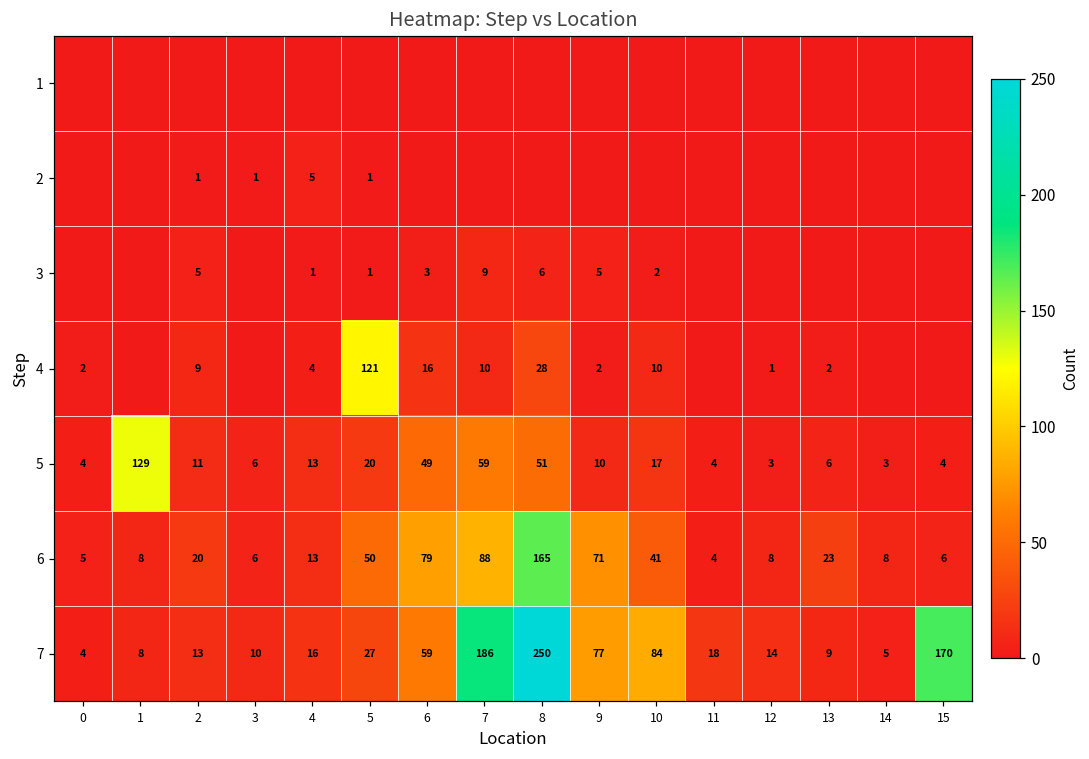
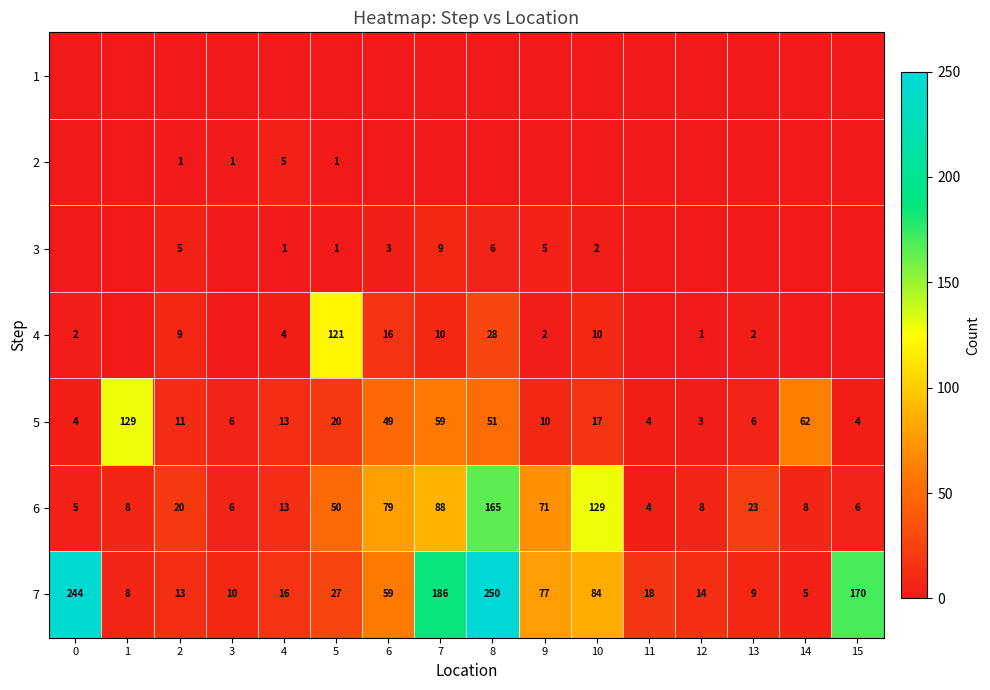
  {
    "2": {
      "2": 1,
      "3": 1,
      "4": 5,
      "5": 1
    },
    "3": {
      "2": 5,
      "4": 1,
      "5": 1,
      "6": 3,
      "7": 9,
      "8": 6,
      "9": 5,
      "10": 2
    },
    "4": {
      "0": 2,
      "2": 9,
      "4": 4,
      "5": 121,
      "6": 16,
      "7": 10,
      "8": 28,
      "9": 2,
      "10": 10,
      "12": 1,
      "13": 2
    },
    "5": {
      "0": 4,
      "1": 129,
      "2": 11,
      "3": 6,
      "4": 13,
      "5": 20,
      "6": 49,
      "7": 59,
      "8": 51,
      "9": 10,
      "10": 17,
      "11": 4,
      "12": 3,
      "13": 6,
-     "14": 3,
+     "14": 62,
      "15": 4
    },
    "6": {
      "0": 5,
      "1": 8,
      "2": 20,
      "3": 6,
      "4": 13,
      "5": 50,
      "6": 79,
      "7": 88,
      "8": 165,
      "9": 71,
-     "10": 41,
+     "10": 129,
      "11": 4,
      "12": 8,
      "13": 23,
      "14": 8,
      "15": 6
    },
    "7": {
-     "0": 4,
+     "0": 244,
      "1": 8,
      "2": 13,
      "3": 10,
      "4": 16,
      "5": 27,
      "6": 59,
      "7": 186,
      "8": 250,
      "9": 77,
      "10": 84,
      "11": 18,
      "12": 14,
      "13": 9,
      "14": 5,
      "15": 170
    }
  }
